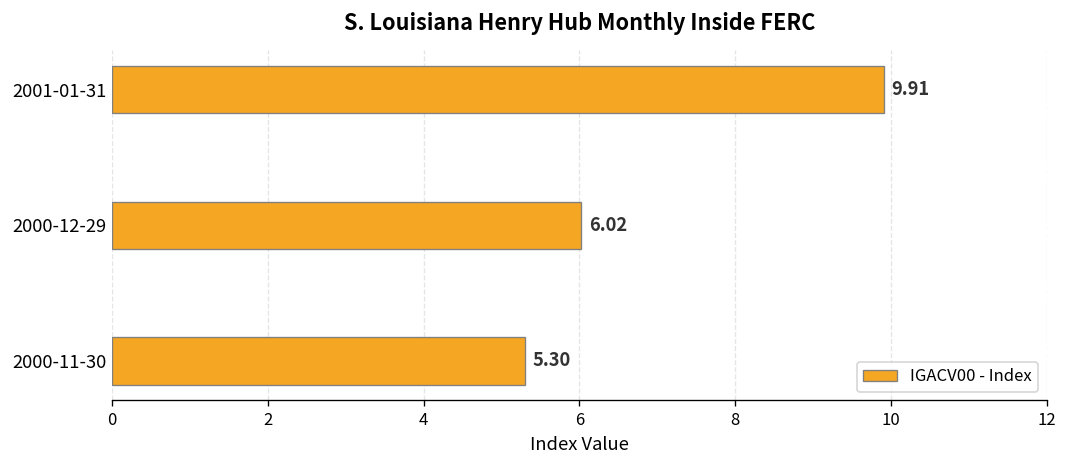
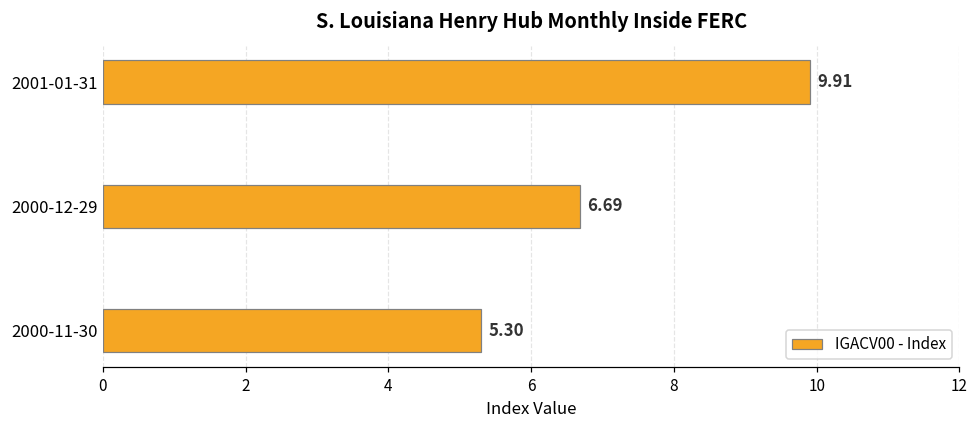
  {
    "2001-01-31": 9.91,
-   "2000-12-29": 6.02,
+   "2000-12-29": 6.69,
    "2000-11-30": 5.30
  }
